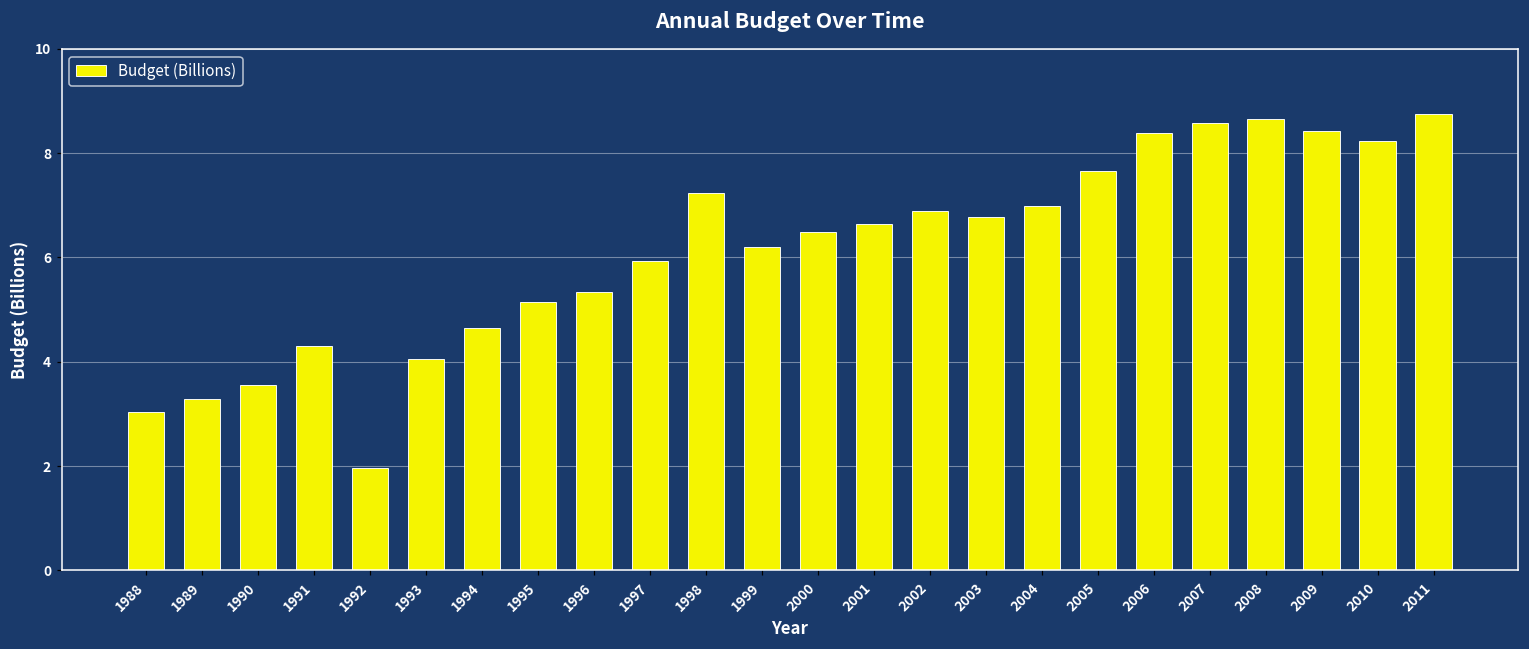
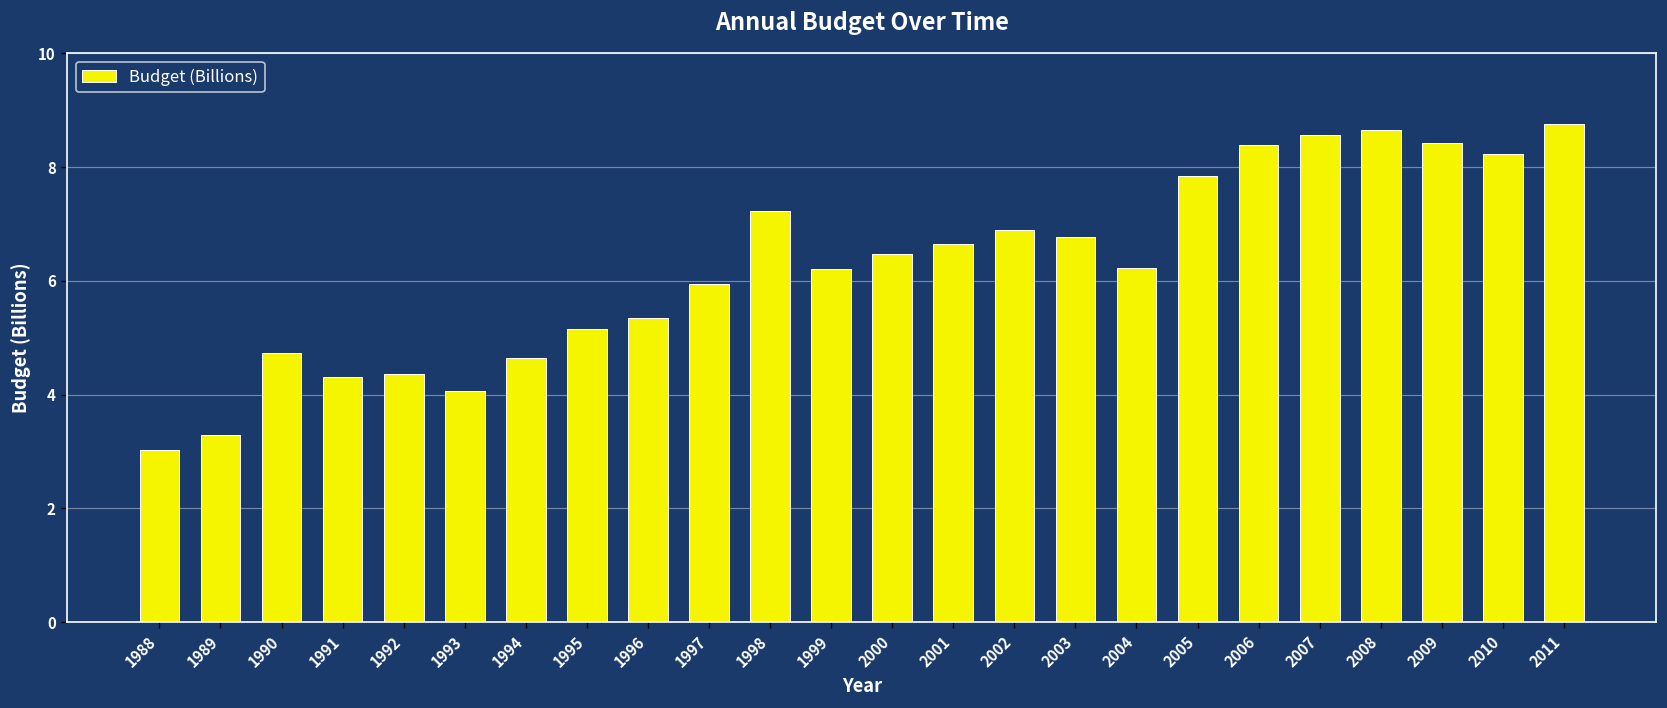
  {
    "1988": 3.0,
    "1989": 3.3,
-   "1990": 3.6,
+   "1990": 4.7,
    "1991": 4.3,
-   "1992": 2.0,
+   "1992": 4.4,
    "1993": 4.1,
    "1994": 4.7,
    "1995": 5.2,
    "1996": 5.3,
    "1997": 5.9,
    "1998": 7.2,
    "1999": 6.2,
    "2000": 6.5,
    "2001": 6.7,
    "2002": 6.9,
    "2003": 6.8,
-   "2004": 7.0,
-   "2005": 7.7,
+   "2004": 6.2,
+   "2005": 7.9,
    "2006": 8.4,
    "2007": 8.6,
    "2008": 8.7,
    "2009": 8.4,
    "2010": 8.2,
    "2011": 8.8
  }
